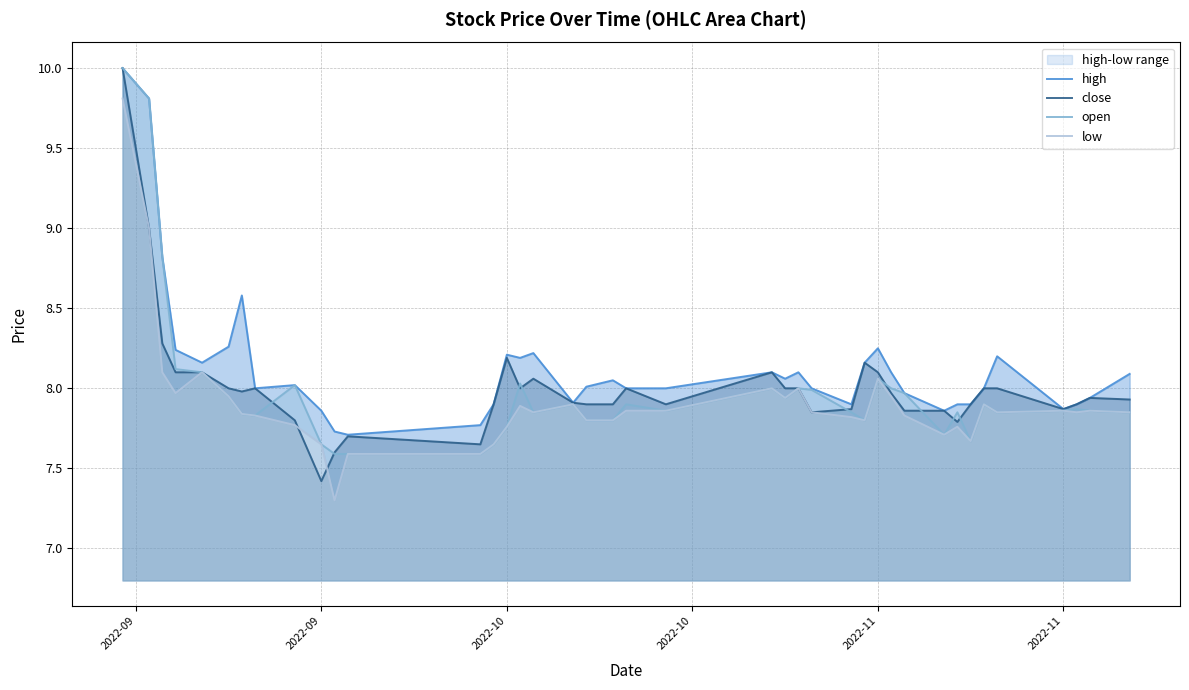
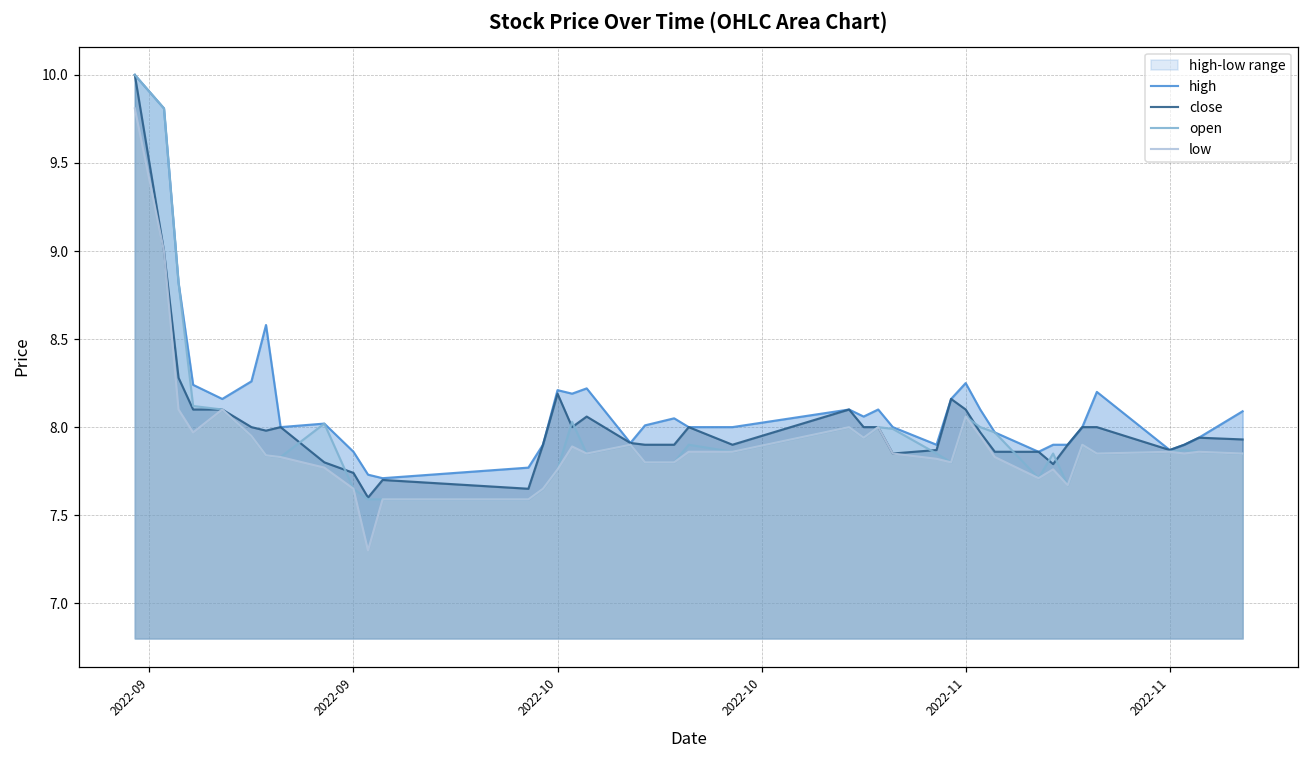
  {
    "high-low range": {
      "2022-09": 7.86,
      "2022-10": 8.21
    },
    "close": {
-     "2022-09": 7.42,
+     "2022-09": 7.74,
      "2022-10": 8.19
    }
  }
